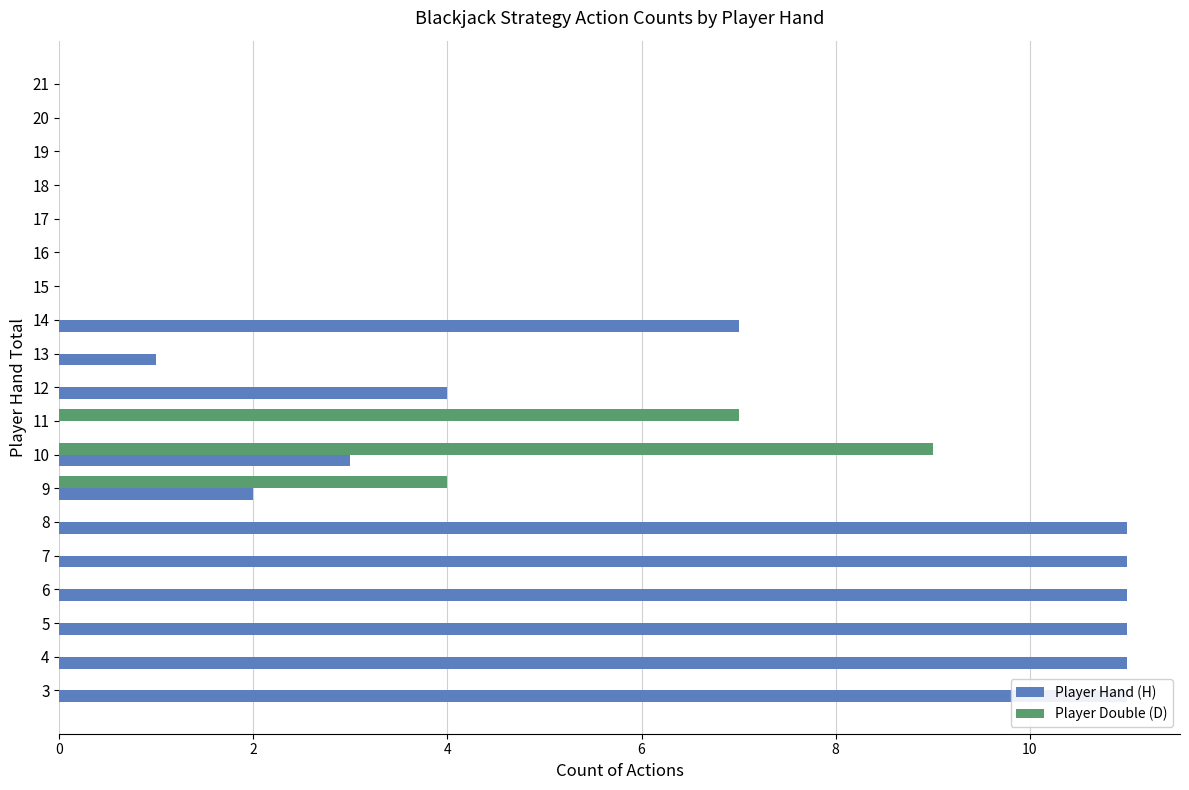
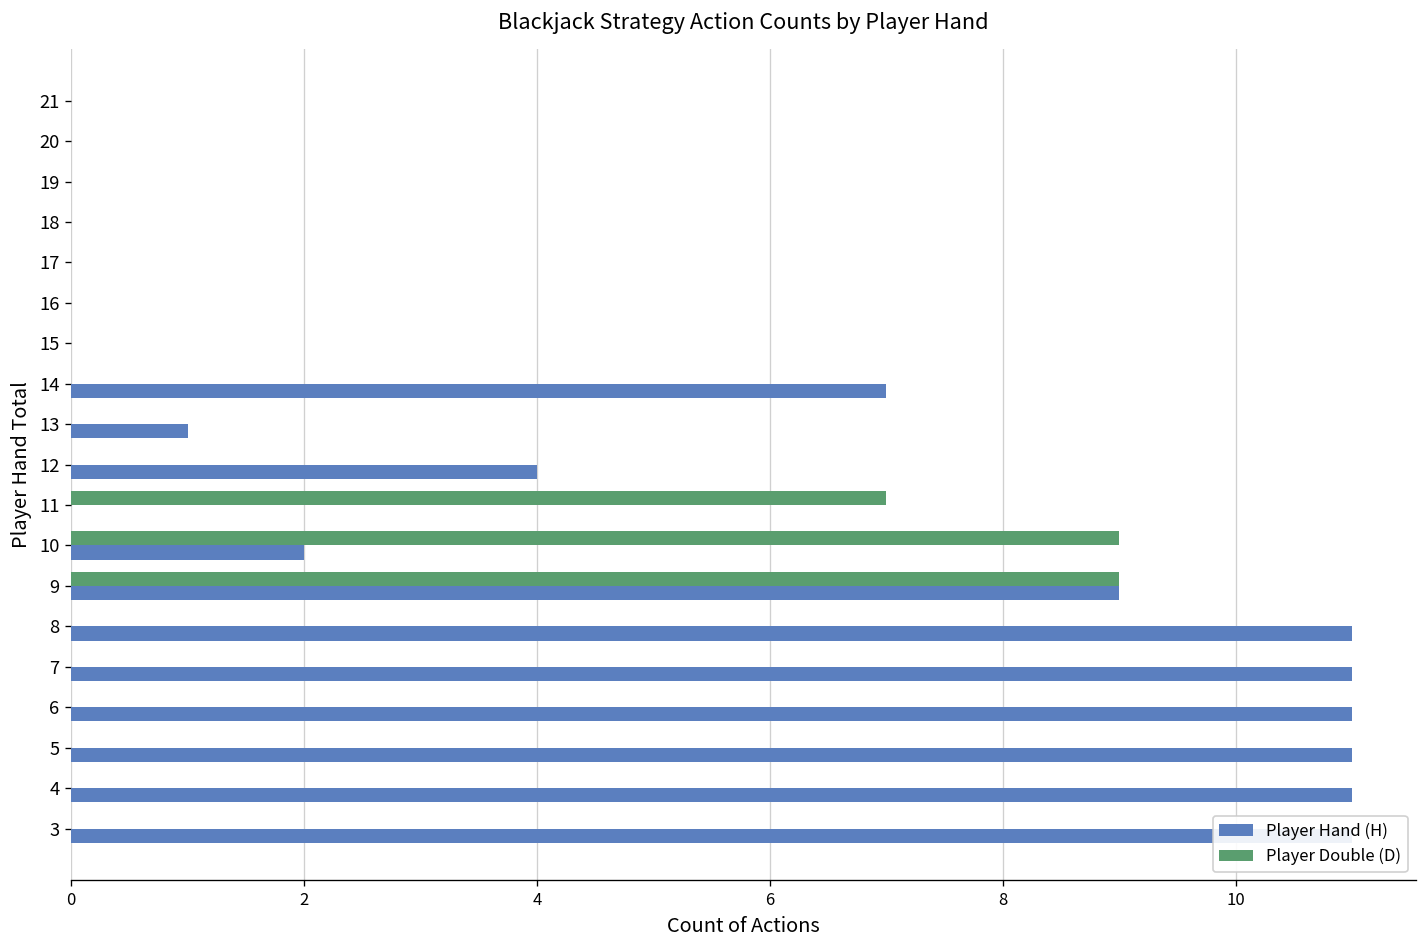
  {
    "Player Hand (H)": {
      "21": 0,
      "20": 0,
      "19": 0,
      "18": 0,
      "17": 0,
      "16": 0,
      "15": 0,
      "14": 7,
      "13": 1,
      "12": 4,
      "11": 0,
-     "10": 3,
-     "9": 2,
+     "10": 2,
+     "9": 9,
      "8": 11,
      "7": 11,
      "6": 11,
      "5": 11,
      "4": 11
    },
    "Player Double (D)": {
      "21": 0,
      "20": 0,
      "19": 0,
      "18": 0,
      "17": 0,
      "16": 0,
      "15": 0,
      "14": 0,
      "13": 0,
      "12": 0,
      "11": 7,
      "10": 9,
-     "9": 4,
+     "9": 9,
      "8": 0,
      "7": 0,
      "6": 0,
      "5": 0,
      "4": 0,
      "3": 0
    }
  }
